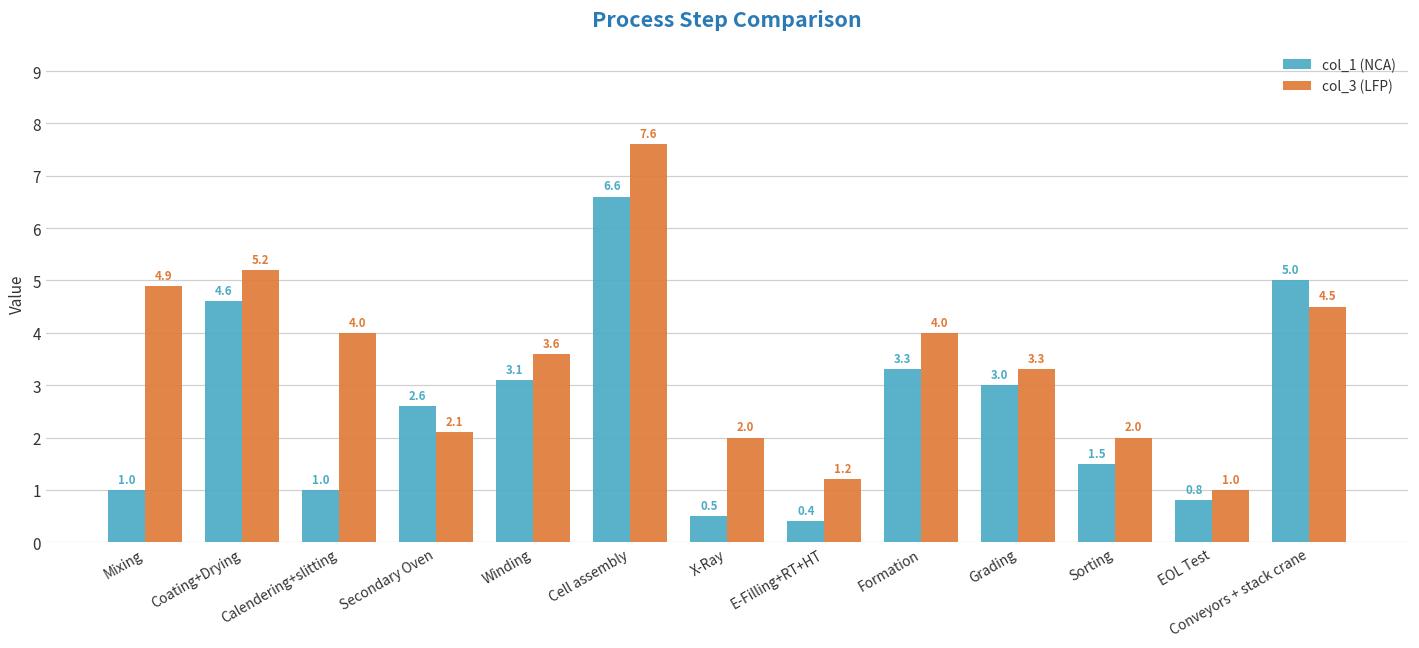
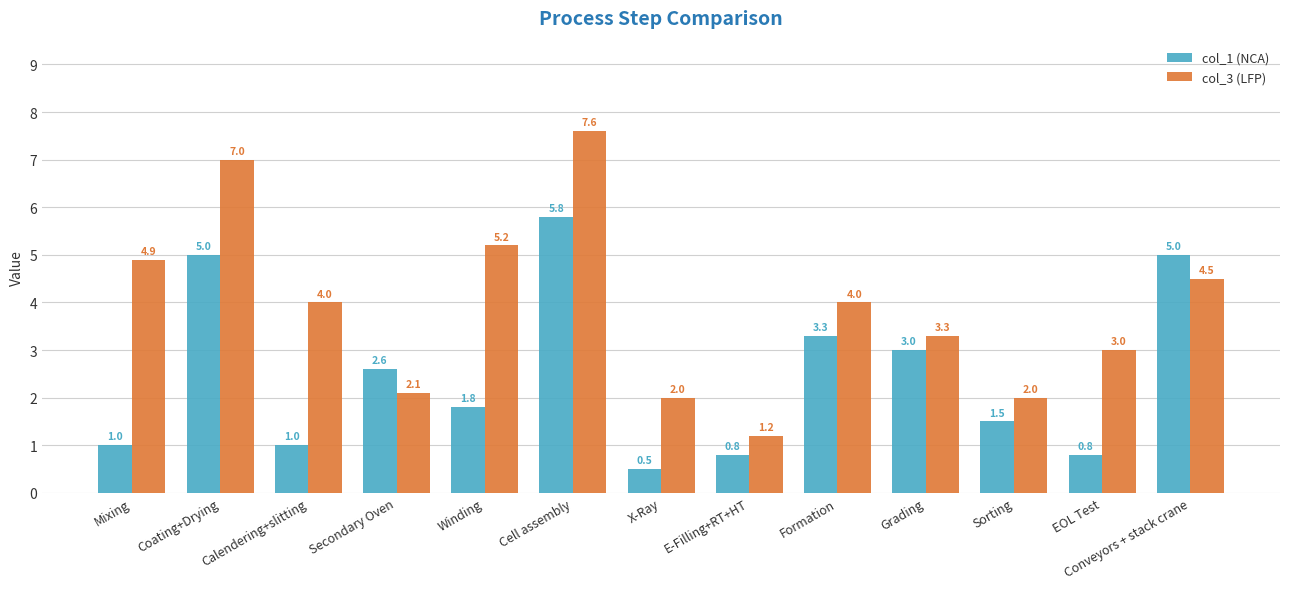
  {
    "col_1 (NCA)": {
      "Mixing": 1.0,
-     "Coating+Drying": 4.6,
+     "Coating+Drying": 5.0,
      "Calendering+slitting": 1.0,
      "Secondary Oven": 2.6,
-     "Winding": 3.1,
-     "Cell assembly": 6.6,
+     "Winding": 1.8,
+     "Cell assembly": 5.8,
      "X-Ray": 0.5,
-     "E-Filling+RT+HT": 0.4,
+     "E-Filling+RT+HT": 0.8,
      "Formation": 3.3,
      "Grading": 3.0,
      "Sorting": 1.5,
      "EOL Test": 0.8,
      "Conveyors + stack crane": 5.0
    },
    "col_3 (LFP)": {
      "Mixing": 4.9,
-     "Coating+Drying": 5.2,
+     "Coating+Drying": 7.0,
      "Calendering+slitting": 4.0,
      "Secondary Oven": 2.1,
-     "Winding": 3.6,
+     "Winding": 5.2,
      "Cell assembly": 7.6,
      "X-Ray": 2.0,
      "E-Filling+RT+HT": 1.2,
      "Formation": 4.0,
      "Grading": 3.3,
      "Sorting": 2.0,
-     "EOL Test": 1.0,
+     "EOL Test": 3.0,
      "Conveyors + stack crane": 4.5
    }
  }
